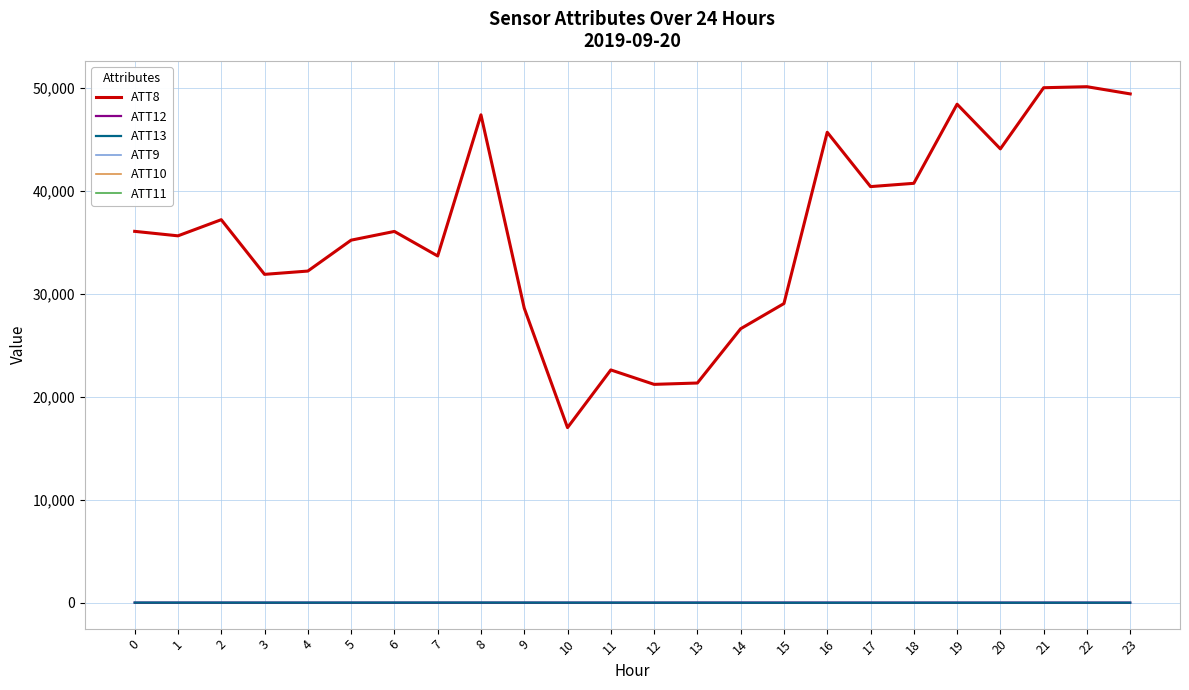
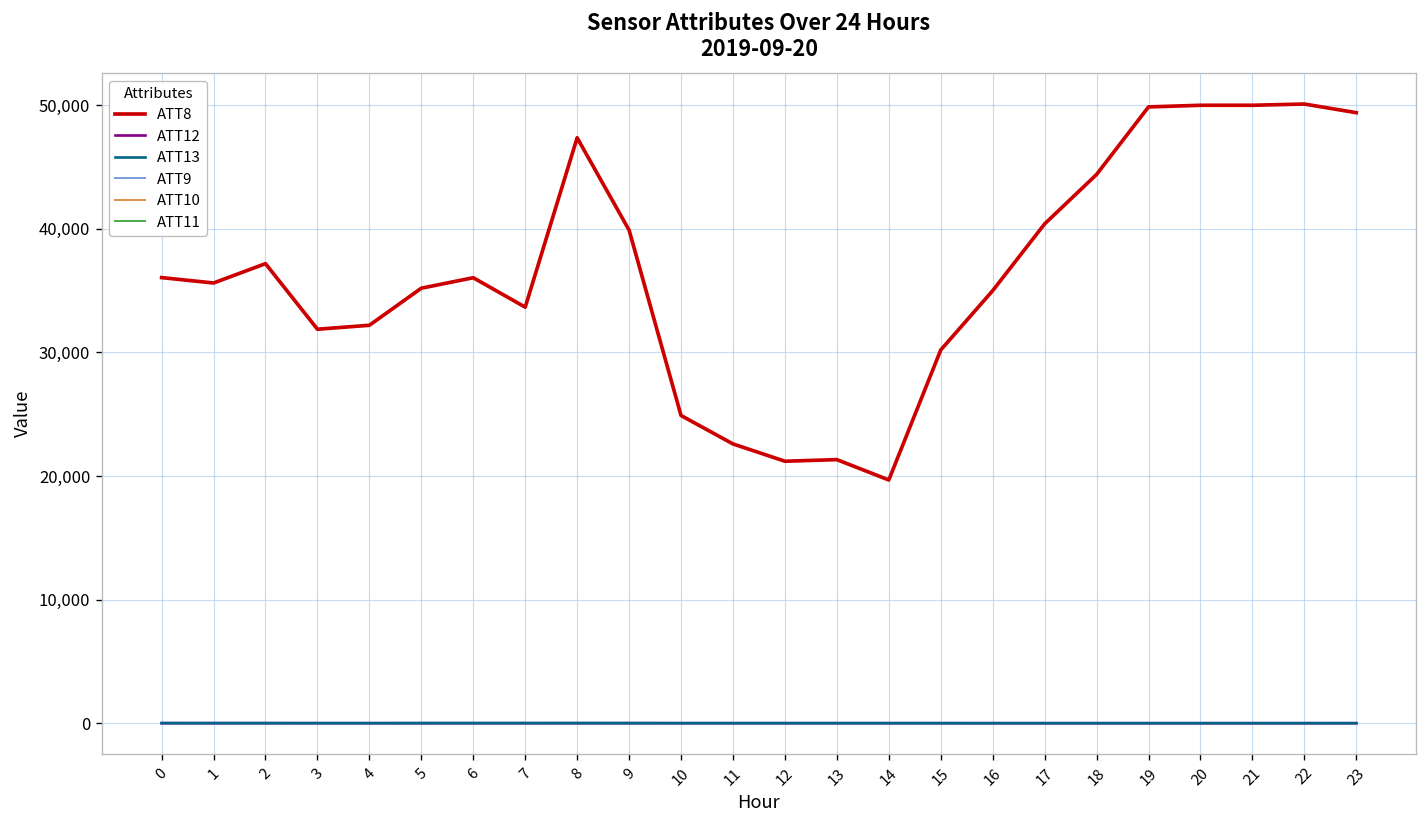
  {
    "ATT8": {
      "0": "36,100",
      "1": "35,600",
      "2": "37,200",
      "3": "31,900",
      "4": "32,200",
      "5": "35,200",
      "6": "36,000",
      "7": "33,700",
      "8": "47,400",
-     "9": "28,600",
-     "10": "17,000",
+     "9": "39,900",
+     "10": "24,900",
      "11": "22,600",
      "12": "21,200",
      "13": "21,300",
-     "14": "26,600",
-     "15": "29,000",
-     "16": "45,700",
+     "14": "19,700",
+     "15": "30,200",
+     "16": "35,000",
      "17": "40,400",
-     "18": "40,700",
-     "19": "48,400",
-     "20": "44,100",
+     "18": "44,400",
+     "19": "49,900",
+     "20": "50,000",
      "21": "50,000",
      "22": "50,100",
      "23": "49,400"
    },
    "ATT11": {
      "0": "0",
      "1": "0",
      "2": "0",
      "3": "0",
      "4": "0",
      "5": "0",
      "6": "0",
      "7": "0",
      "8": "0",
      "9": "0",
      "10": "0",
      "11": "0",
      "12": "0",
      "13": "0",
      "14": "0",
      "15": "0",
      "16": "0",
      "17": "0",
      "18": "0",
      "19": "0",
      "20": "0",
      "21": "0",
      "22": "0",
      "23": "0"
    }
  }
